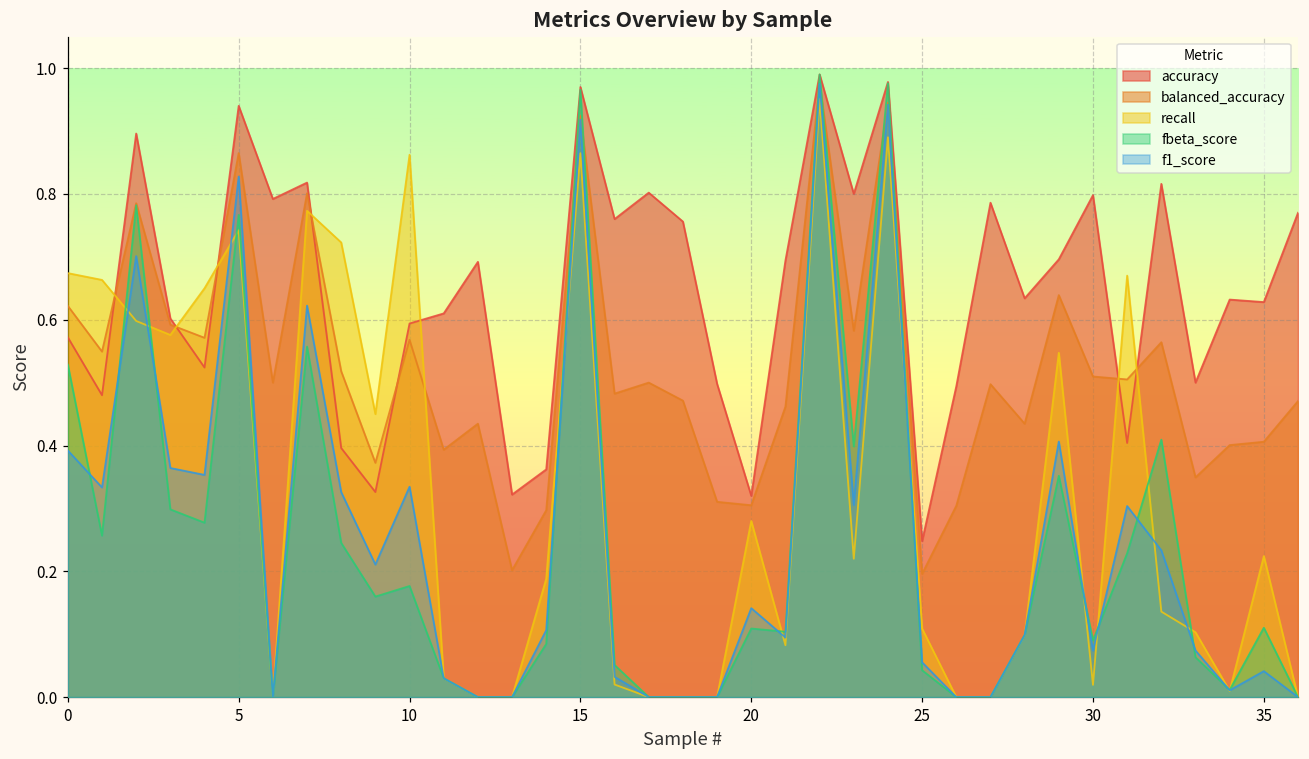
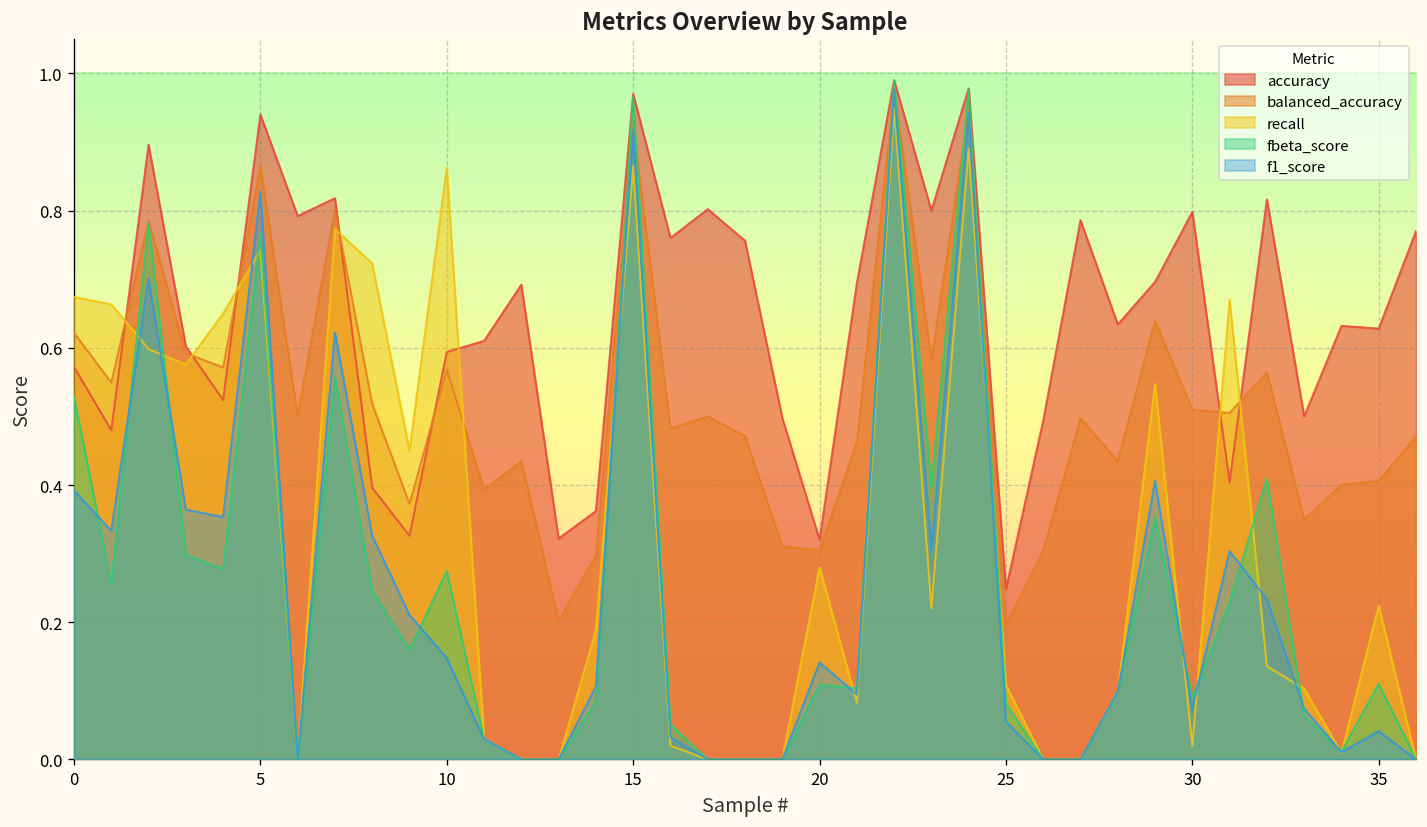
  {
    "recall": {
      "0": 0.67,
      "5": 0.74,
      "10": 0.86,
      "15": 0.86,
      "20": 0.28,
      "25": 0.11,
      "30": 0.02,
      "35": 0.22
    },
    "fbeta_score": {
      "0": 0.53,
      "5": 0.77,
-     "10": 0.18,
+     "10": 0.27,
      "20": 0.11,
-     "25": 0.04,
+     "25": 0.08,
      "30": 0.09,
      "35": 0.11
    },
    "f1_score": {
      "0": 0.39,
      "5": 0.83,
-     "10": 0.33,
+     "10": 0.15,
      "15": 0.92,
      "20": 0.14,
      "25": 0.06,
      "30": 0.07,
      "35": 0.04
    }
  }
